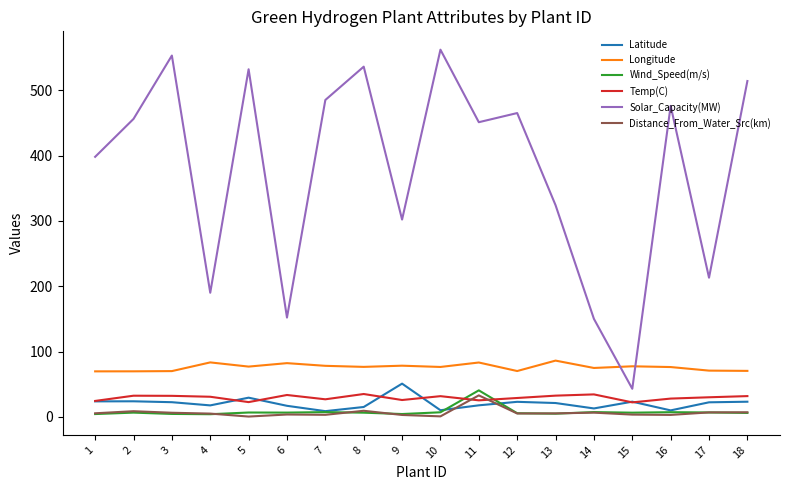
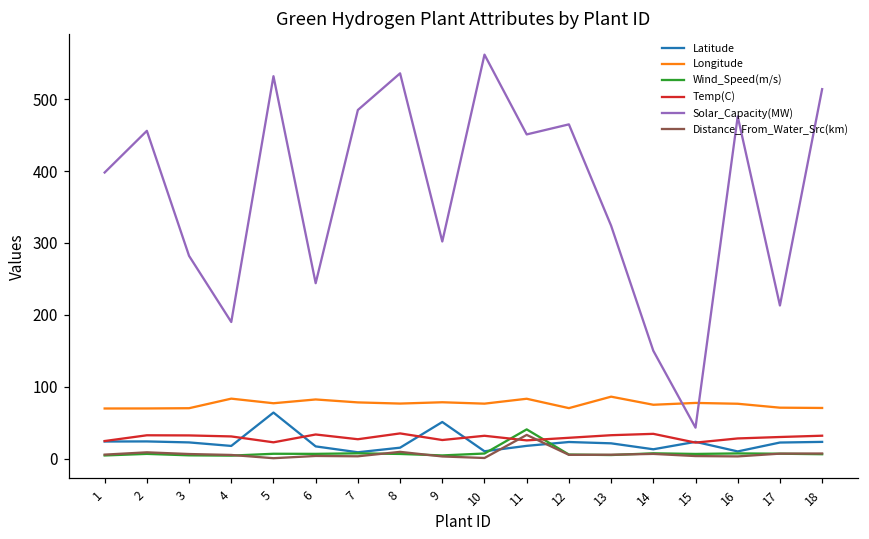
  {
    "Latitude": {
      "2": 20,
      "3": 20,
      "4": 20,
-     "5": 30,
+     "5": 60,
      "6": 20,
      "8": 20,
      "9": 50,
      "11": 20,
      "12": 20,
      "13": 20,
      "14": 10,
      "17": 20,
      "18": 20
    },
    "Longitude": {
      "1": 70,
      "2": 70,
      "3": 70,
      "4": 80,
      "5": 80,
      "6": 80,
      "7": 80,
      "8": 80,
      "9": 80,
      "10": 80,
      "11": 80,
      "12": 70,
      "13": 90,
      "14": 70,
      "15": 80,
      "16": 80,
      "17": 70,
      "18": 70
    },
    "Wind_Speed(m/s)": {
      "5": 10,
      "11": 40
    },
    "Temp(C)": {
      "2": 30,
      "3": 30,
      "4": 30,
      "5": 20,
      "6": 30,
      "7": 30,
      "8": 40,
      "9": 30,
      "10": 30,
      "11": 30,
      "12": 30,
      "13": 30,
      "14": 30,
      "16": 30,
      "17": 30,
      "18": 30
    },
    "Solar_Capacity(MW)": {
      "1": 400,
      "2": 460,
-     "3": 550,
+     "3": 280,
      "4": 190,
      "5": 530,
-     "6": 150,
+     "6": 240,
      "7": 490,
      "8": 540,
      "9": 300,
      "10": 560,
      "11": 450,
      "12": 470,
      "13": 320,
      "14": 150,
      "15": 40,
      "16": 480,
      "17": 210,
      "18": 510
    },
    "Distance_From_Water_Src(km)": {
      "5": 0,
      "7": 0,
      "10": 0,
      "11": 30,
      "16": 0
    }
  }
